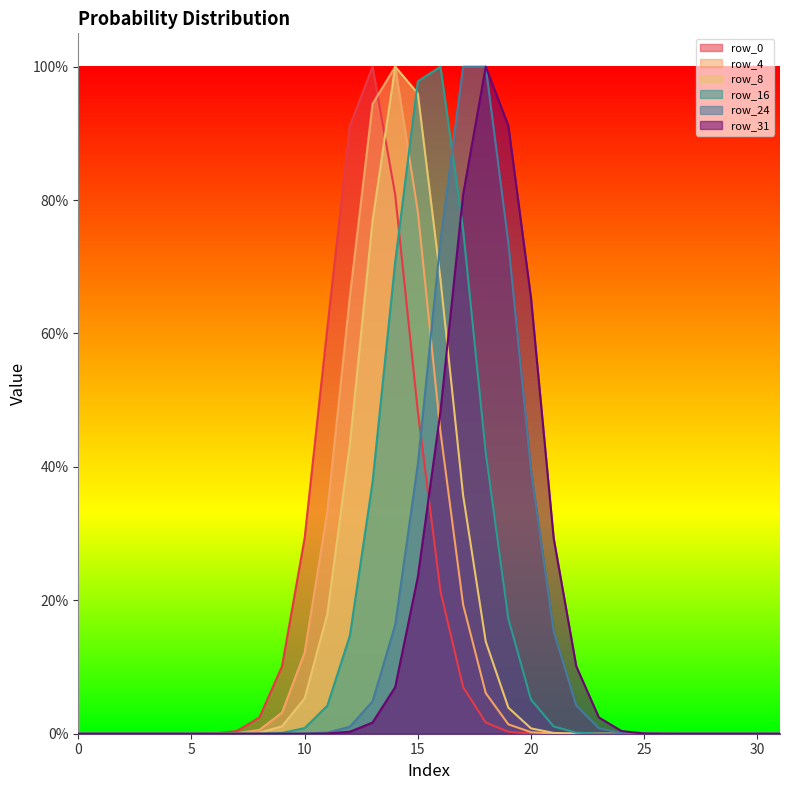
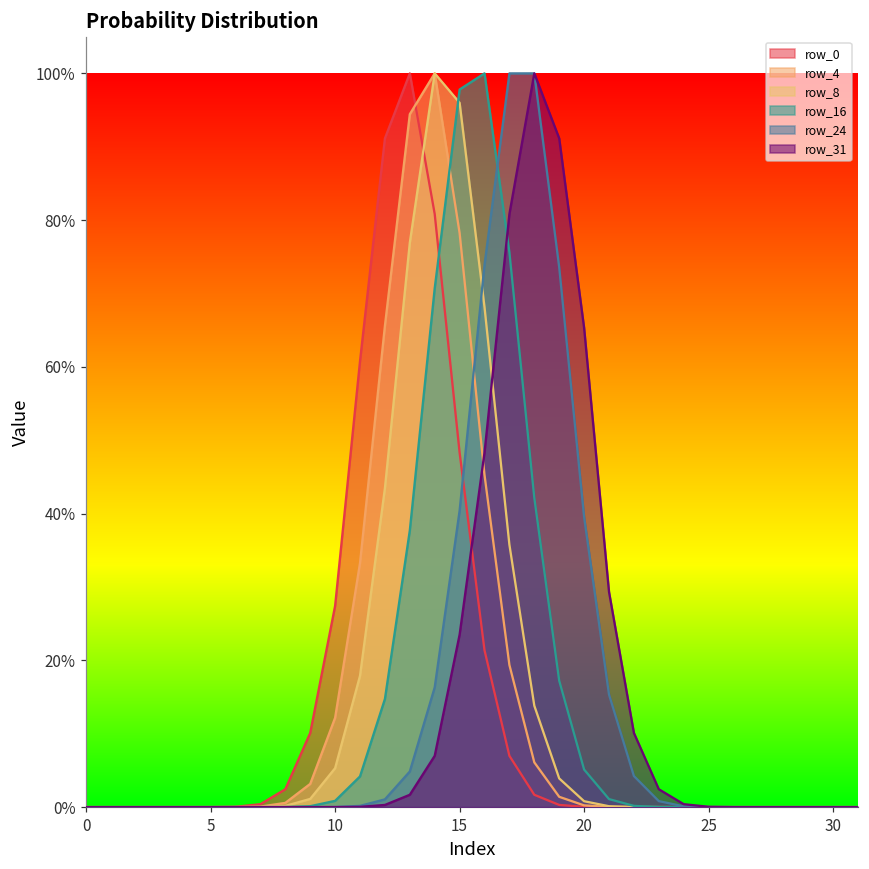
  {
    "row_0": {
-     "10": "29%",
+     "10": "27%",
      "15": "48%"
    },
    "row_31": {
      "15": "23%",
      "20": "65%"
    }
  }
